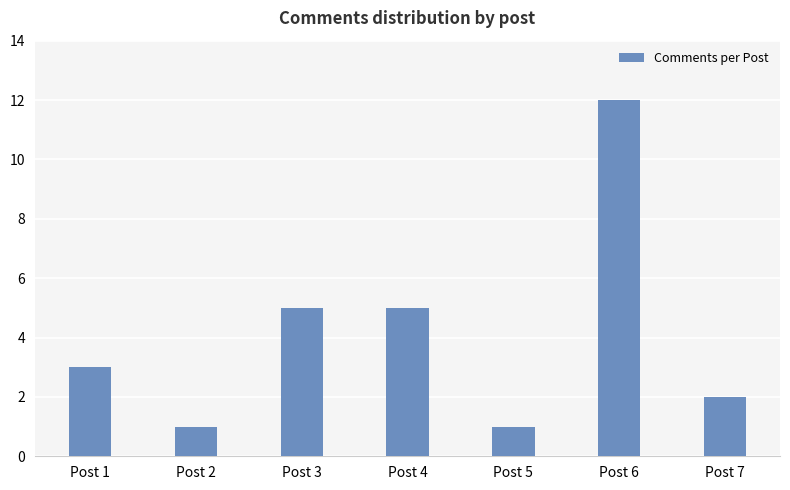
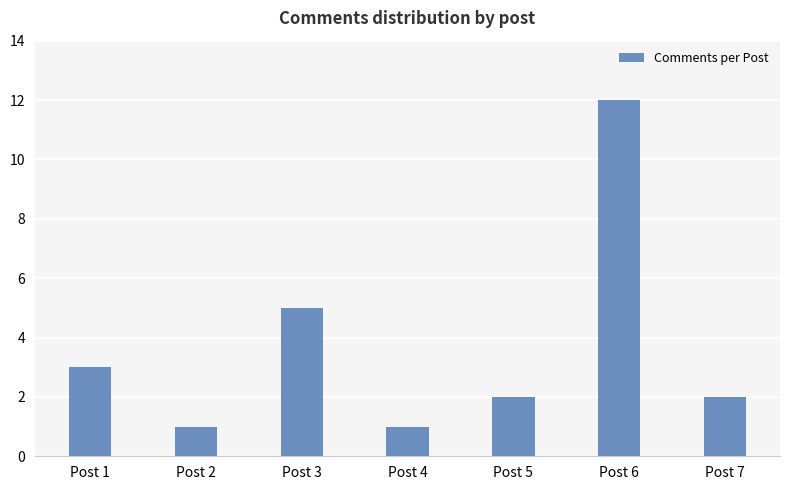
  {
    "Post 1": 3,
    "Post 2": 1,
    "Post 3": 5,
-   "Post 4": 5,
-   "Post 5": 1,
+   "Post 4": 1,
+   "Post 5": 2,
    "Post 6": 12,
    "Post 7": 2
  }
